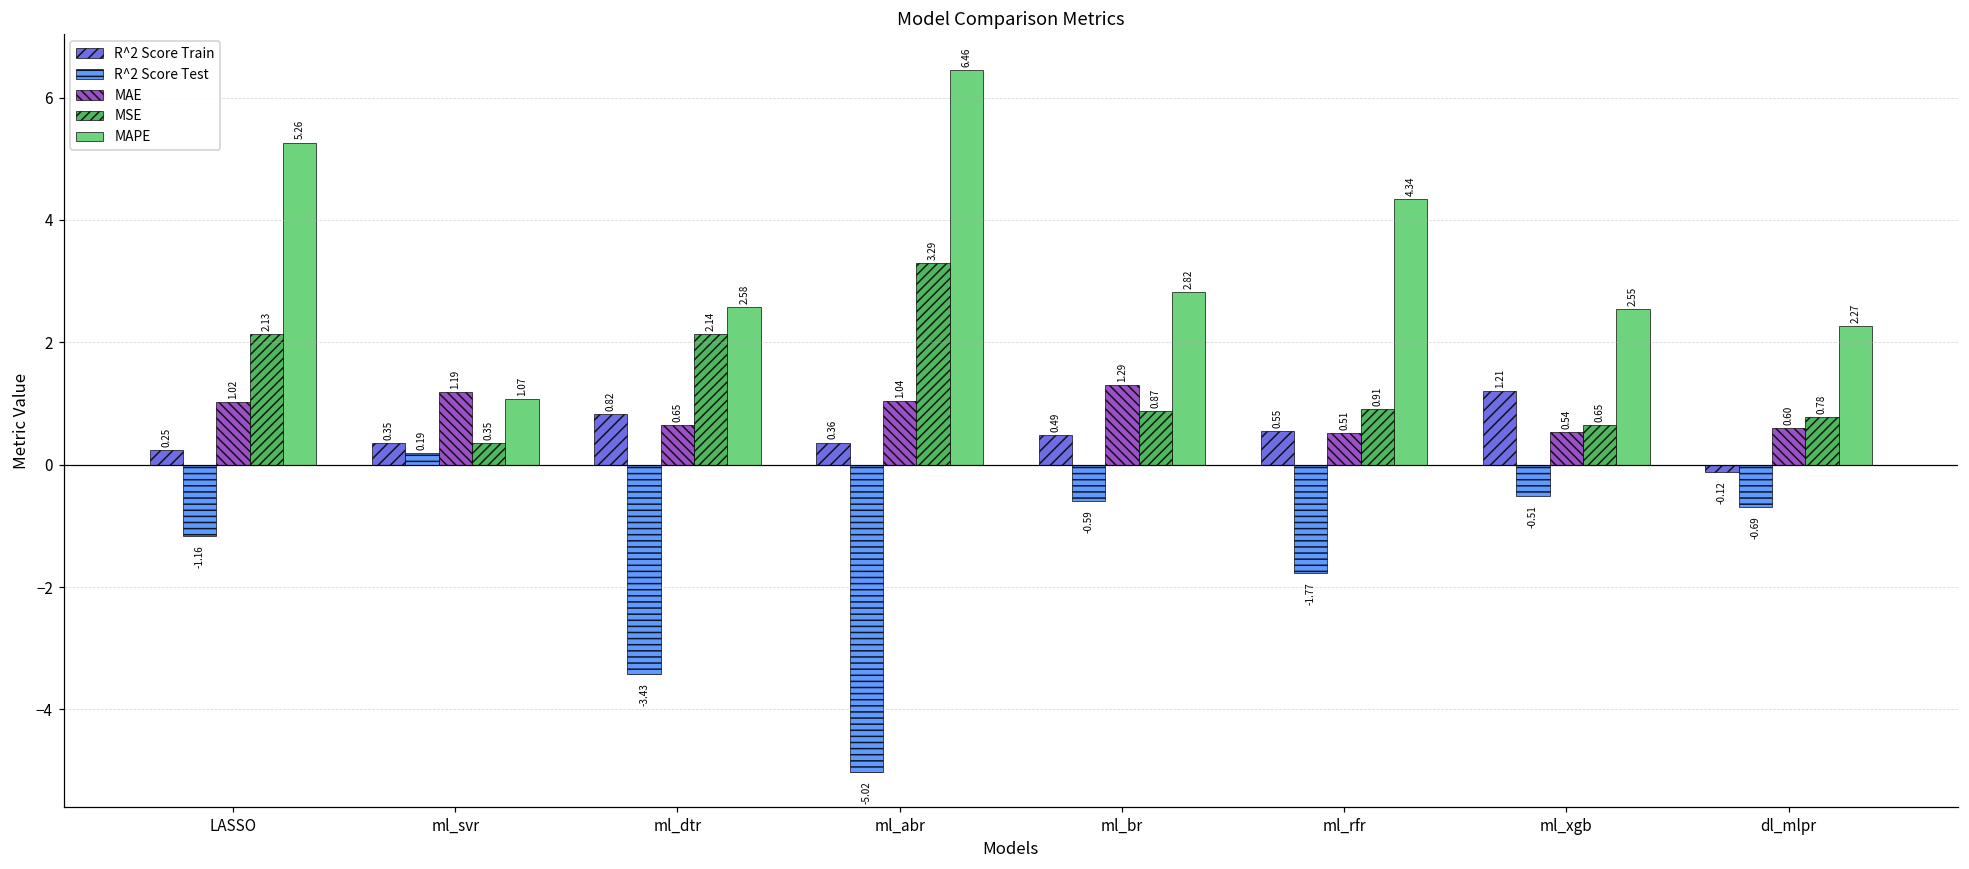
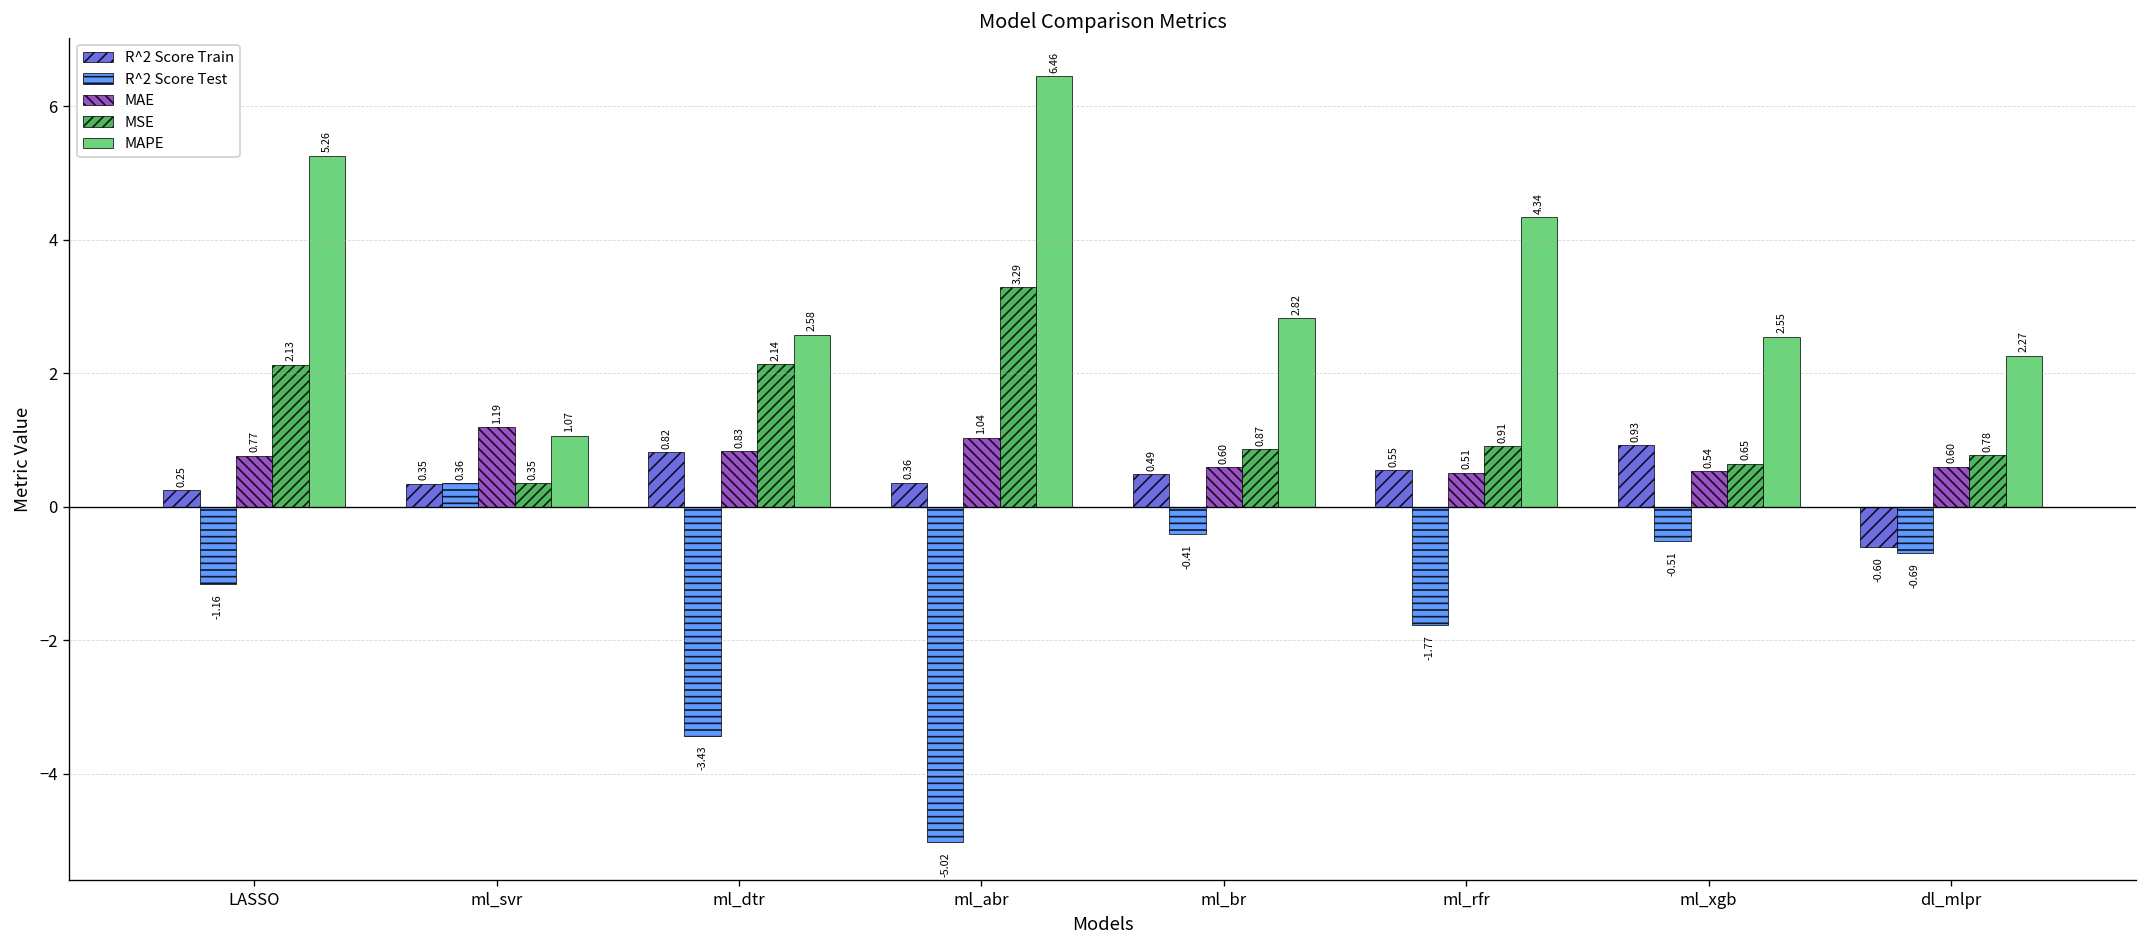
  {
    "R^2 Score Train": {
      "LASSO": 0.25,
      "ml_svr": 0.35,
      "ml_dtr": 0.82,
      "ml_abr": 0.36,
      "ml_br": 0.49,
      "ml_rfr": 0.55,
-     "ml_xgb": 1.21,
-     "dl_mlpr": -0.12
+     "ml_xgb": 0.93,
+     "dl_mlpr": -0.60
    },
    "R^2 Score Test": {
      "LASSO": -1.16,
-     "ml_svr": 0.19,
+     "ml_svr": 0.36,
      "ml_dtr": -3.43,
      "ml_abr": -5.02,
-     "ml_br": -0.59,
+     "ml_br": -0.41,
      "ml_rfr": -1.77,
      "ml_xgb": -0.51,
      "dl_mlpr": -0.69
    },
    "MAE": {
-     "LASSO": 1.02,
+     "LASSO": 0.77,
      "ml_svr": 1.19,
-     "ml_dtr": 0.65,
+     "ml_dtr": 0.83,
      "ml_abr": 1.04,
-     "ml_br": 1.29,
+     "ml_br": 0.60,
      "ml_rfr": 0.51,
      "ml_xgb": 0.54,
      "dl_mlpr": 0.60
    }
  }
